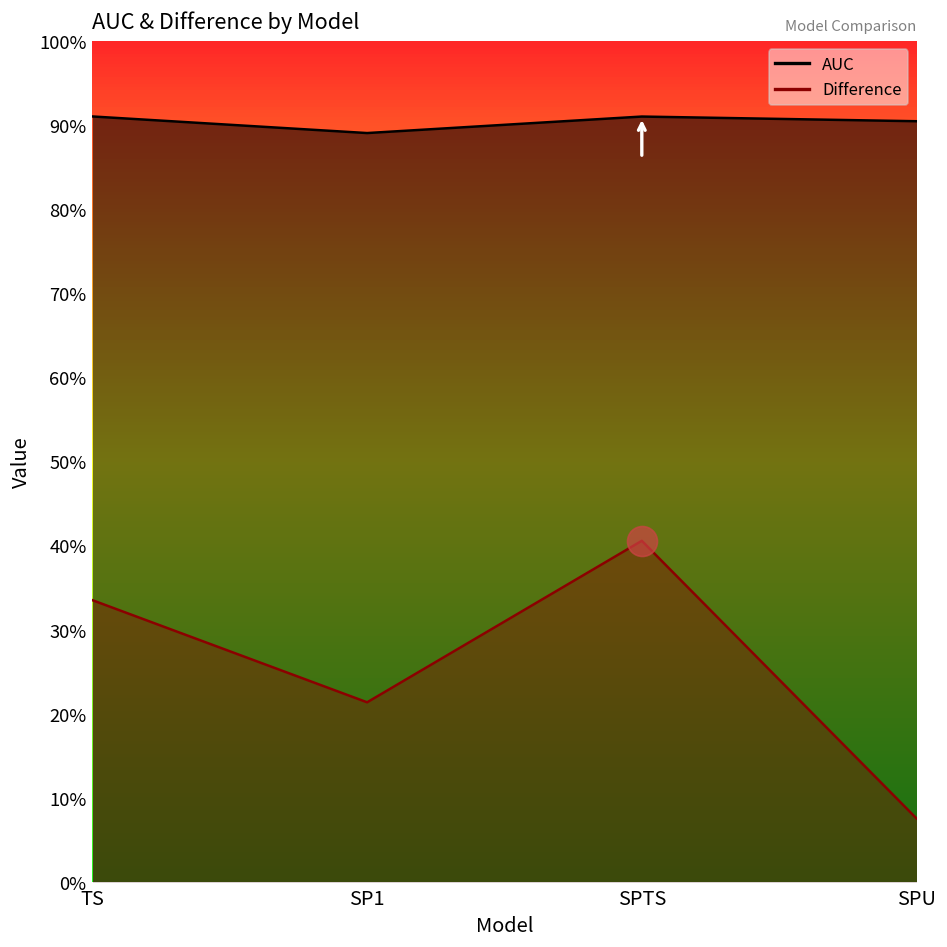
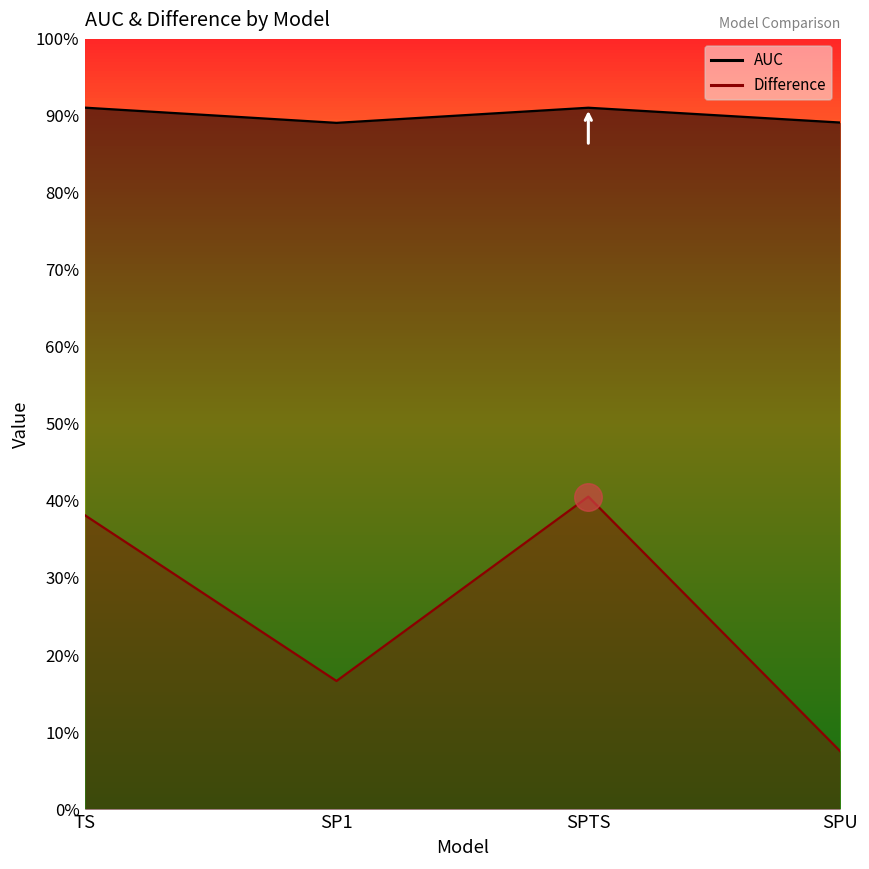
  {
    "AUC": {
      "TS": "91%",
      "SP1": "89%",
      "SPTS": "91%",
-     "SPU": "90%"
+     "SPU": "89%"
    },
    "Difference": {
-     "TS": "33%",
-     "SP1": "21%",
+     "TS": "38%",
+     "SP1": "17%",
      "SPU": "8%"
    }
  }
